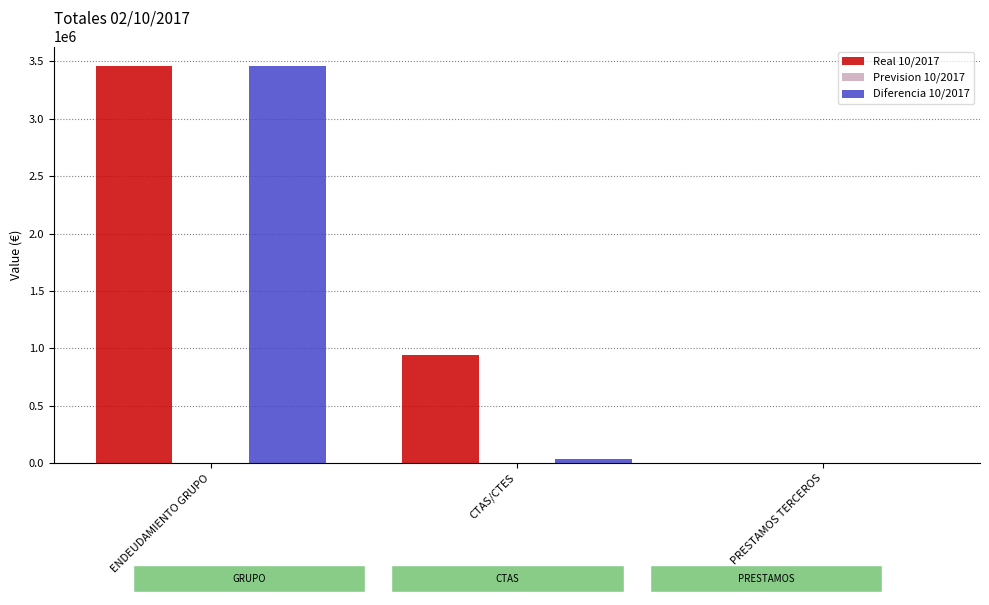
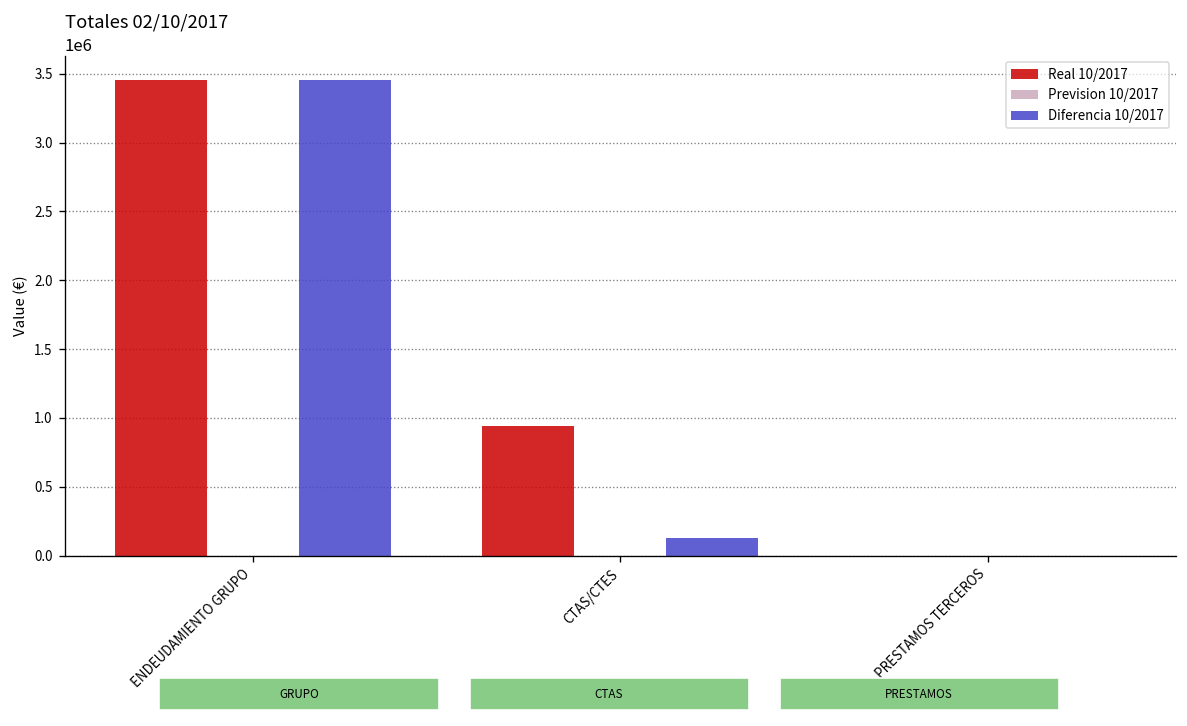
  {
    "Real 10/2017": {
      "ENDEUDAMIENTO GRUPO": 3460000,
      "CTAS/CTES": 940000,
      "PRESTAMOS TERCEROS": 0
    },
    "Prevision 10/2017": {
      "ENDEUDAMIENTO GRUPO": 0,
      "CTAS/CTES": 0,
      "PRESTAMOS TERCEROS": 0
    },
    "Diferencia 10/2017": {
      "ENDEUDAMIENTO GRUPO": 3460000,
-     "CTAS/CTES": 40000,
+     "CTAS/CTES": 130000,
      "PRESTAMOS TERCEROS": 0
    }
  }
